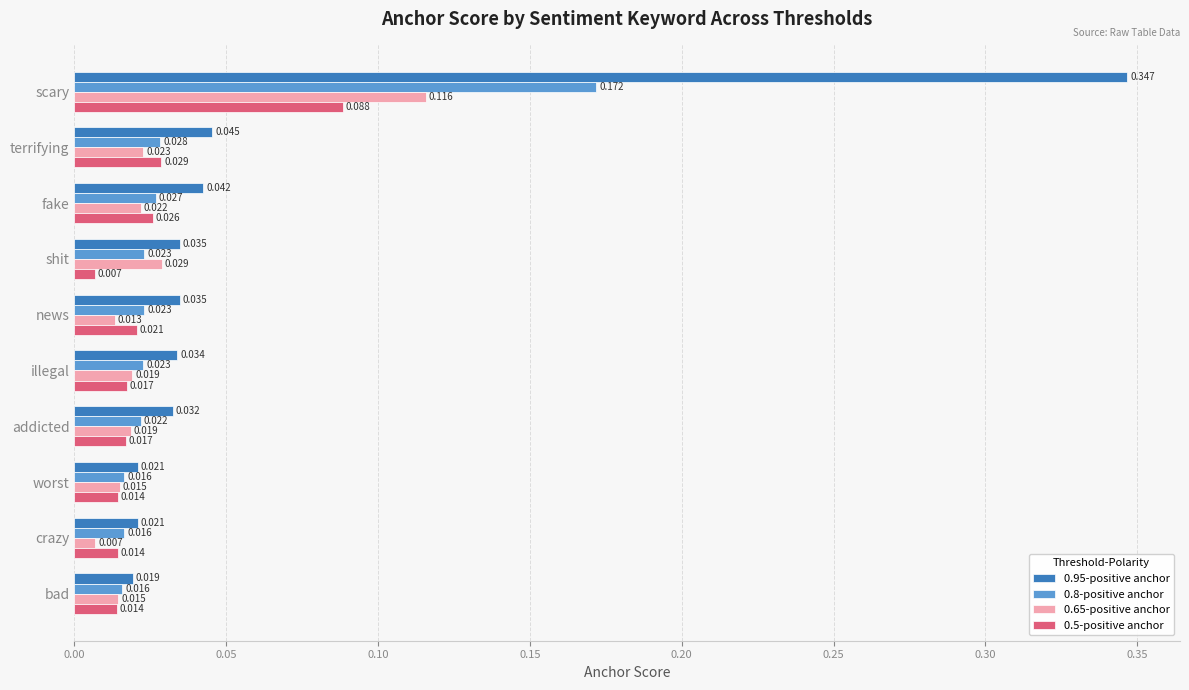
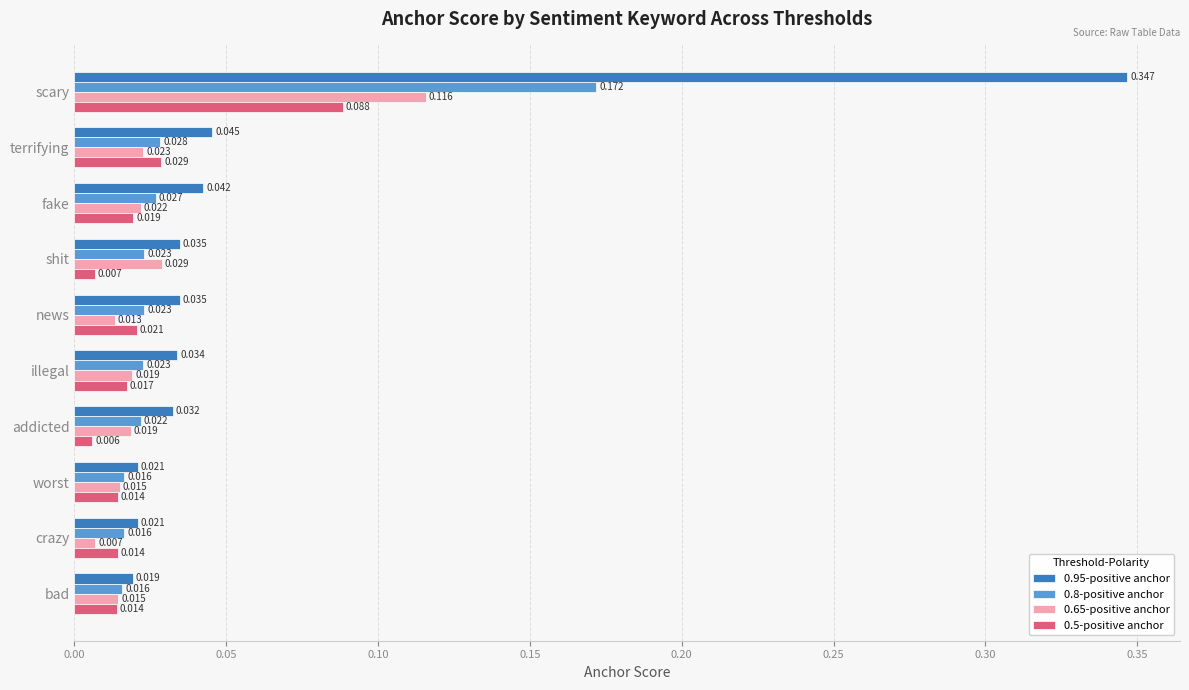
  {
    "0.65-positive anchor": {
      "scary": 0.116,
      "terrifying": 0.023,
      "fake": 0.022,
      "shit": 0.029,
      "news": 0.013,
      "illegal": 0.019,
      "addicted": 0.019,
      "worst": 0.015,
      "crazy": 0.007,
      "bad": 0.015
    },
    "0.5-positive anchor": {
      "scary": 0.088,
      "terrifying": 0.029,
-     "fake": 0.026,
+     "fake": 0.019,
      "shit": 0.007,
      "news": 0.021,
      "illegal": 0.017,
-     "addicted": 0.017,
+     "addicted": 0.006,
      "worst": 0.014,
      "crazy": 0.014,
      "bad": 0.014
    }
  }
